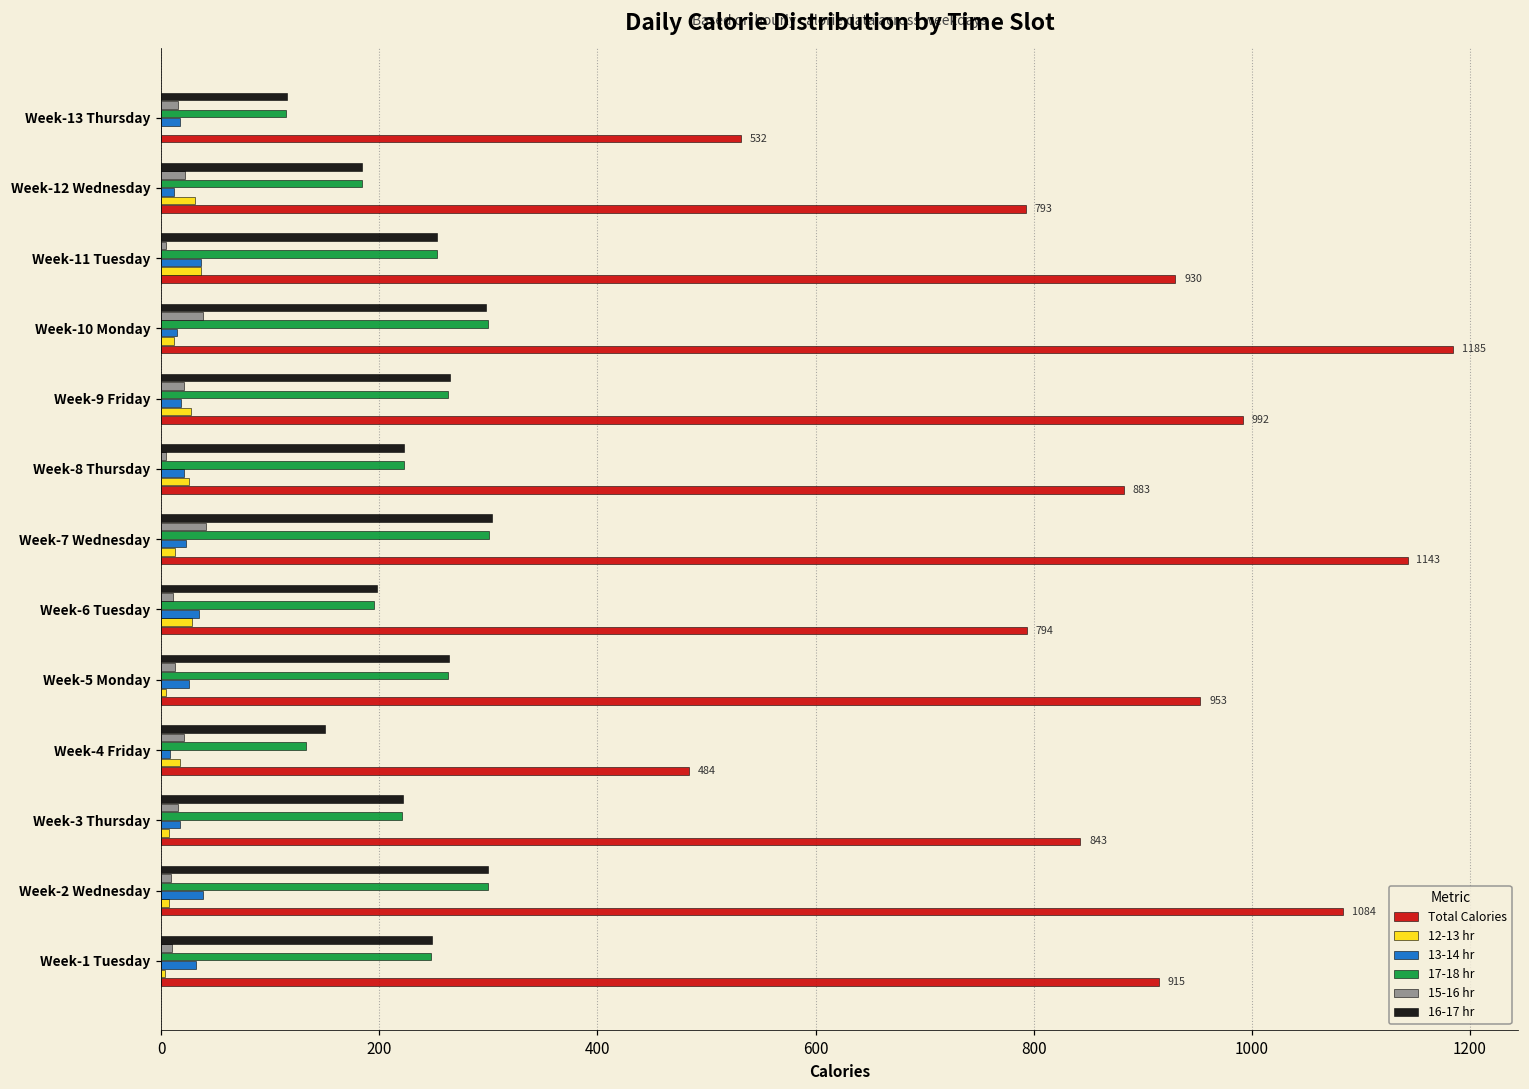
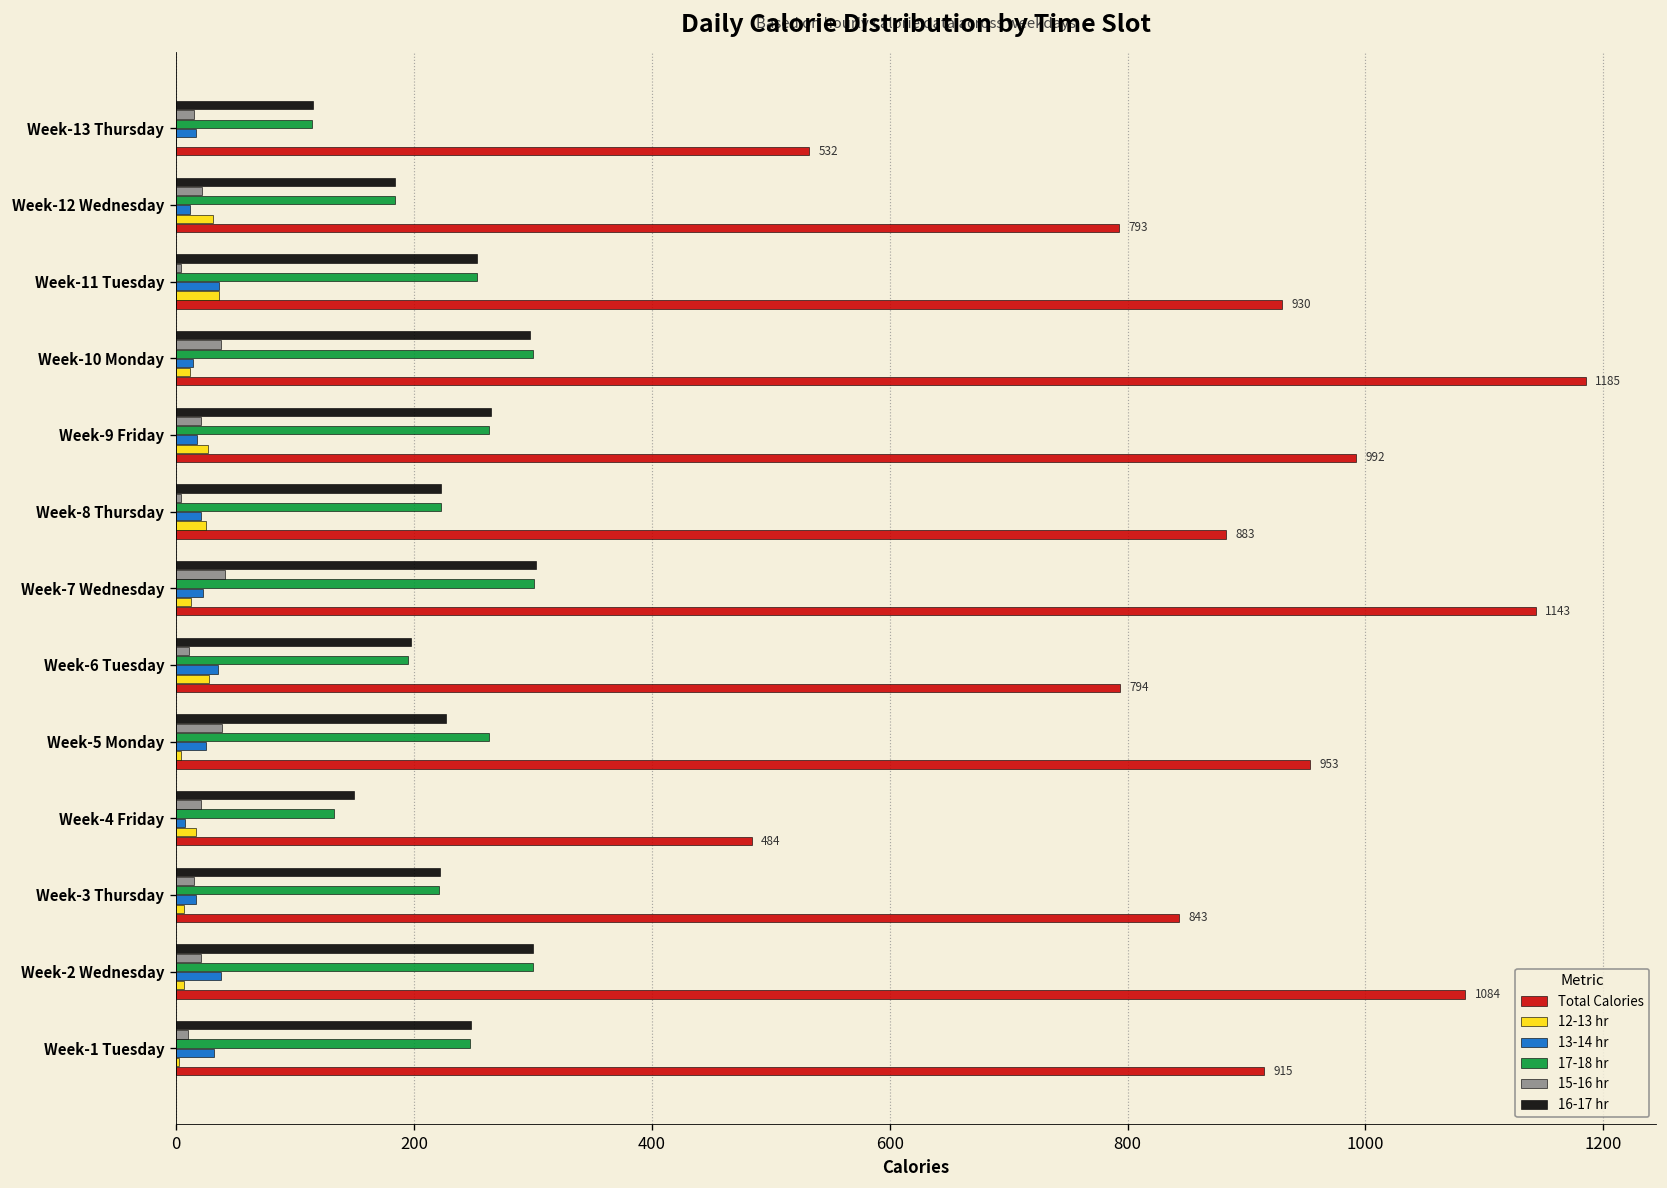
  {
    "Total Calories": {
      "Week-13 Thursday": 532,
      "Week-12 Wednesday": 793,
      "Week-11 Tuesday": 930,
      "Week-10 Monday": 1185,
      "Week-9 Friday": 992,
      "Week-8 Thursday": 883,
      "Week-7 Wednesday": 1143,
      "Week-6 Tuesday": 794,
      "Week-5 Monday": 953,
      "Week-4 Friday": 484,
      "Week-3 Thursday": 843,
      "Week-2 Wednesday": 1084,
      "Week-1 Tuesday": 915
    },
    "12-13 hr": {
      "Week-13 Thursday": 0,
      "Week-12 Wednesday": 30,
      "Week-11 Tuesday": 40,
      "Week-10 Monday": 10,
      "Week-9 Friday": 30,
      "Week-8 Thursday": 30,
      "Week-7 Wednesday": 10,
      "Week-6 Tuesday": 30,
      "Week-5 Monday": 0,
      "Week-4 Friday": 20,
      "Week-3 Thursday": 10,
      "Week-2 Wednesday": 10,
      "Week-1 Tuesday": 0
    },
    "13-14 hr": {
      "Week-13 Thursday": 20,
      "Week-12 Wednesday": 10,
      "Week-11 Tuesday": 40,
      "Week-10 Monday": 10,
      "Week-9 Friday": 20,
      "Week-8 Thursday": 20,
      "Week-7 Wednesday": 20,
      "Week-6 Tuesday": 40,
      "Week-5 Monday": 30,
      "Week-4 Friday": 10,
      "Week-3 Thursday": 20,
      "Week-2 Wednesday": 40,
      "Week-1 Tuesday": 30
    },
    "17-18 hr": {
      "Week-13 Thursday": 110,
      "Week-12 Wednesday": 180,
      "Week-11 Tuesday": 250,
      "Week-10 Monday": 300,
      "Week-9 Friday": 260,
      "Week-8 Thursday": 220,
      "Week-7 Wednesday": 300,
      "Week-6 Tuesday": 200,
      "Week-5 Monday": 260,
      "Week-4 Friday": 130,
      "Week-3 Thursday": 220,
      "Week-2 Wednesday": 300,
      "Week-1 Tuesday": 250
    },
    "15-16 hr": {
      "Week-13 Thursday": 20,
      "Week-12 Wednesday": 20,
      "Week-11 Tuesday": 0,
      "Week-10 Monday": 40,
      "Week-9 Friday": 20,
      "Week-8 Thursday": 0,
      "Week-7 Wednesday": 40,
      "Week-6 Tuesday": 10,
-     "Week-5 Monday": 10,
+     "Week-5 Monday": 40,
      "Week-4 Friday": 20,
      "Week-3 Thursday": 20,
-     "Week-2 Wednesday": 10,
+     "Week-2 Wednesday": 20,
      "Week-1 Tuesday": 10
    },
    "16-17 hr": {
      "Week-13 Thursday": 120,
      "Week-12 Wednesday": 180,
      "Week-11 Tuesday": 250,
      "Week-10 Monday": 300,
      "Week-9 Friday": 270,
      "Week-8 Thursday": 220,
      "Week-7 Wednesday": 300,
      "Week-6 Tuesday": 200,
-     "Week-5 Monday": 260,
+     "Week-5 Monday": 230,
      "Week-4 Friday": 150,
      "Week-3 Thursday": 220,
      "Week-2 Wednesday": 300,
      "Week-1 Tuesday": 250
    }
  }
